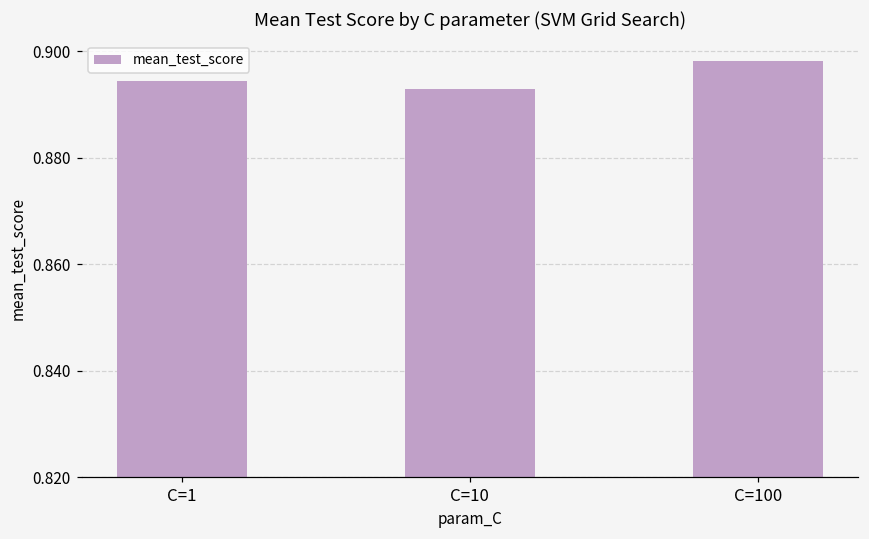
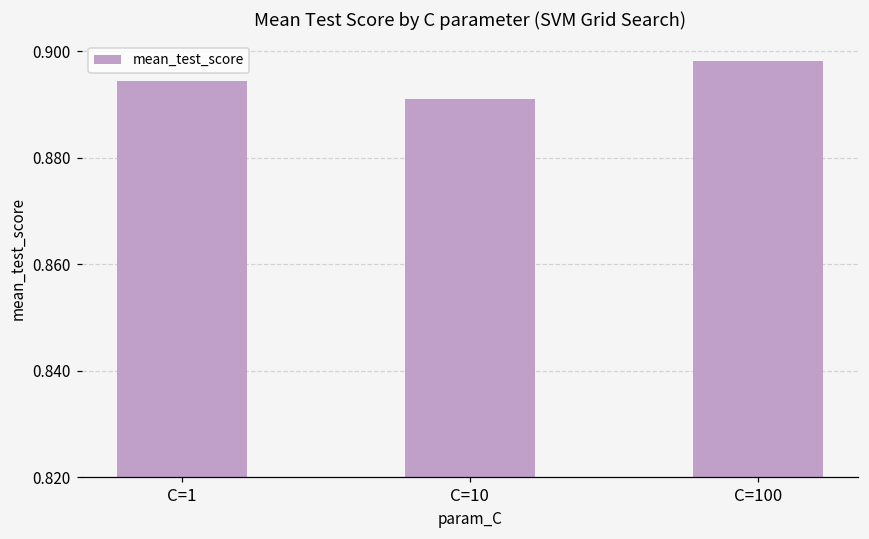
  {
    "C=1": 0.894,
-   "C=10": 0.893,
+   "C=10": 0.891,
    "C=100": 0.898
  }
